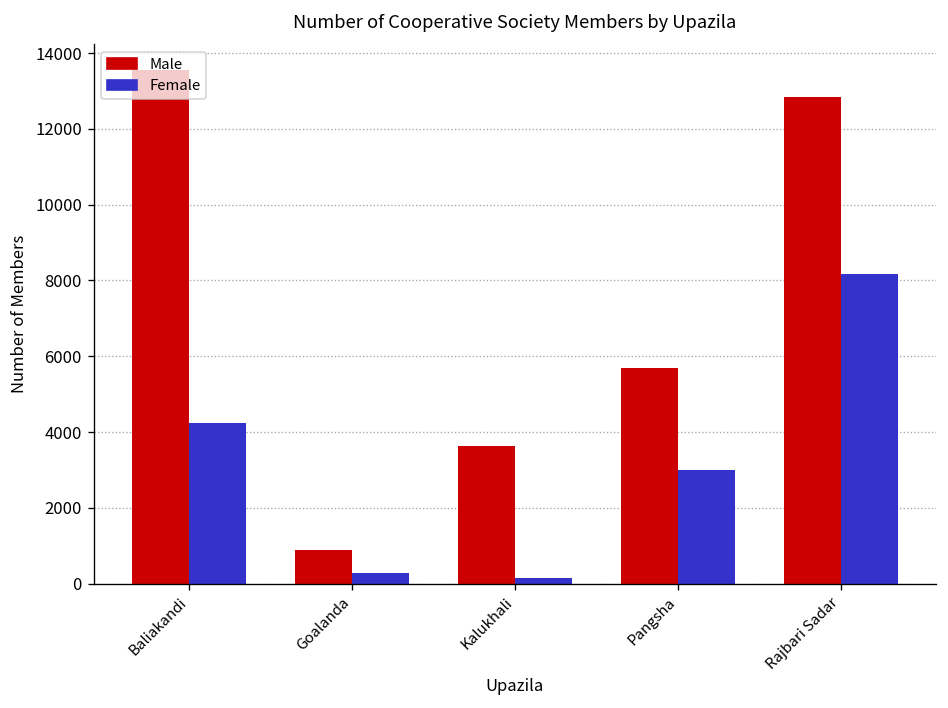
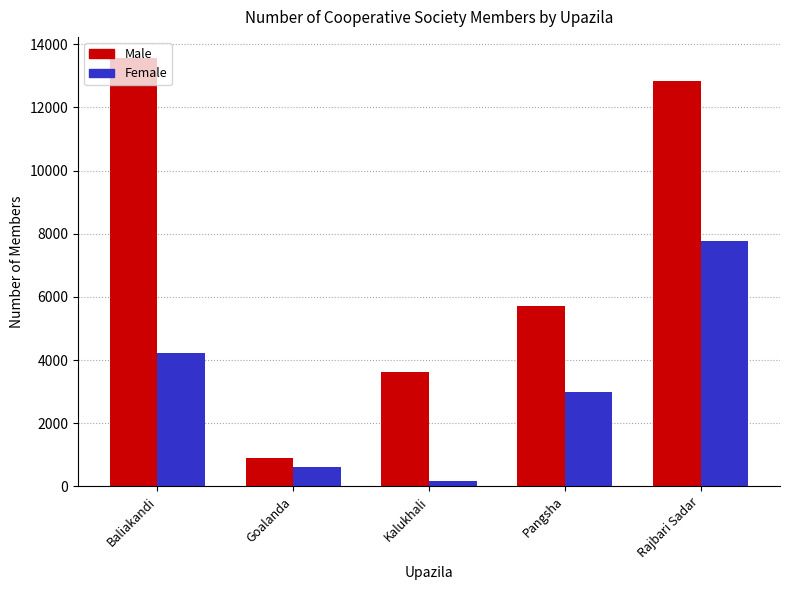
  {
    "Male": {
      "Goalanda": 900,
      "Kalukhali": 3600,
      "Pangsha": 5700,
      "Rajbari Sadar": 12800
    },
    "Female": {
      "Baliakandi": 4200,
-     "Goalanda": 300,
+     "Goalanda": 600,
      "Kalukhali": 200,
      "Pangsha": 3000,
-     "Rajbari Sadar": 8200
+     "Rajbari Sadar": 7800
    }
  }
